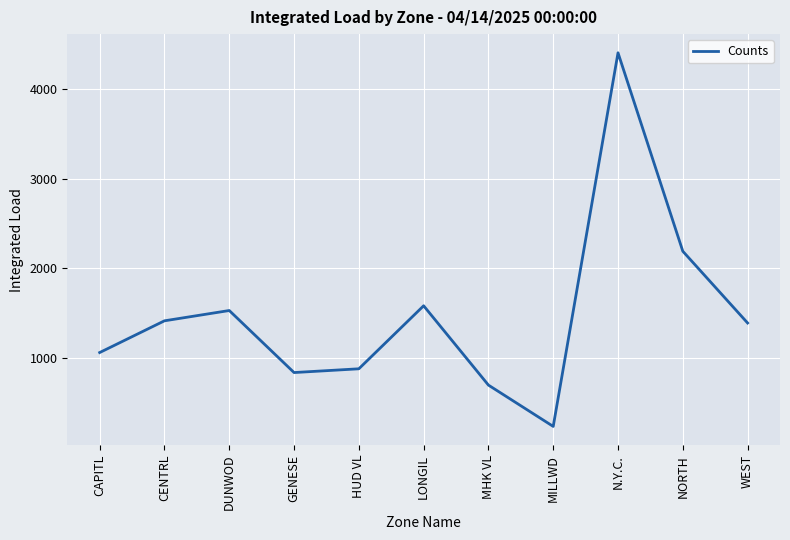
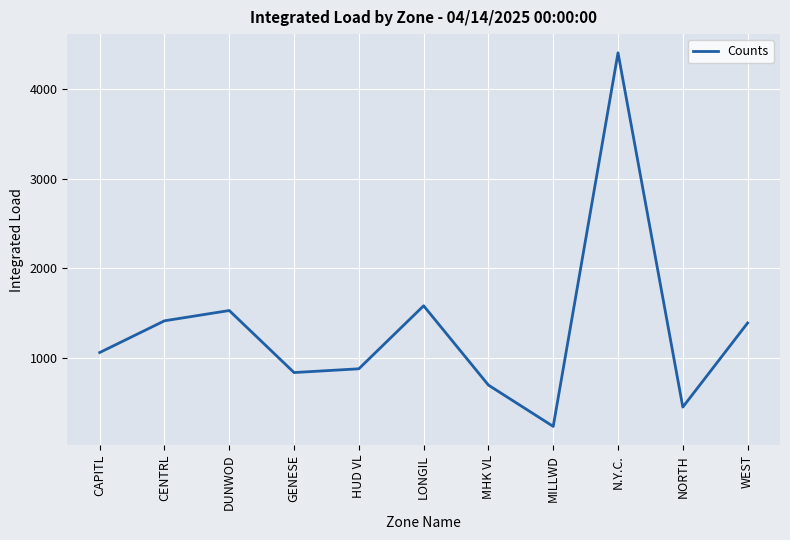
  {
    "CAPITL": 1100,
    "CENTRL": 1400,
    "DUNWOD": 1500,
    "GENESE": 800,
    "HUD VL": 900,
    "LONGIL": 1600,
    "MHK VL": 700,
    "MILLWD": 200,
    "N.Y.C.": 4400,
-   "NORTH": 2200,
+   "NORTH": 500,
    "WEST": 1400
  }
